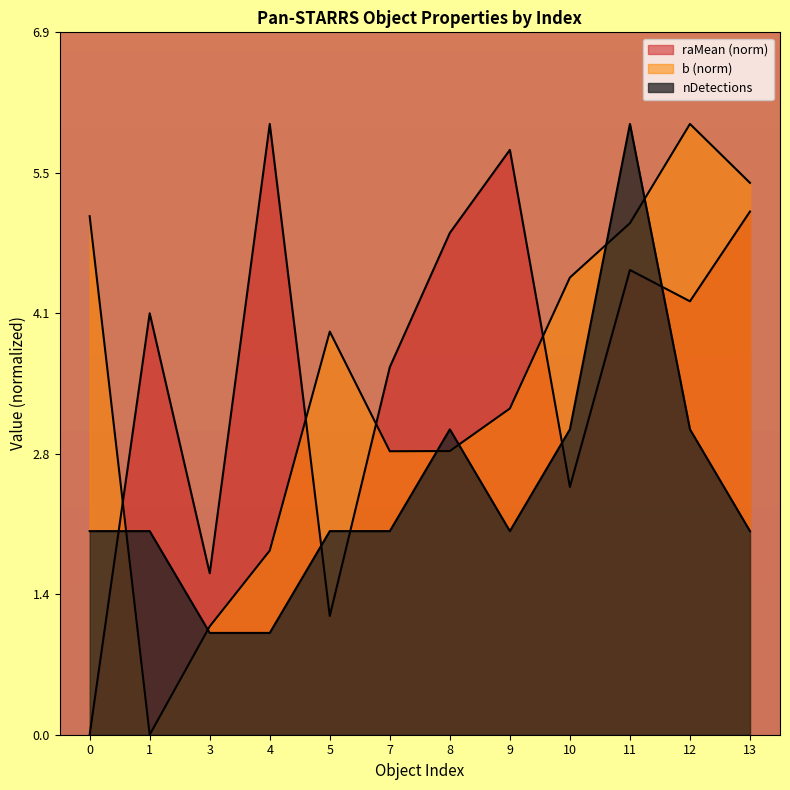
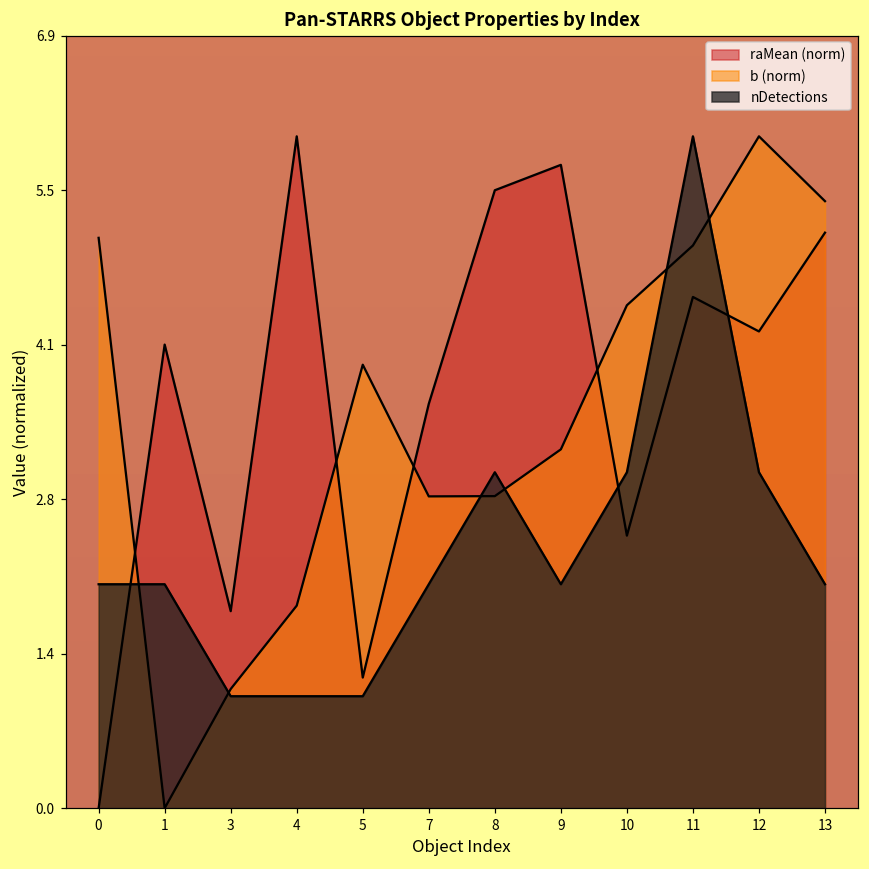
  {
    "raMean (norm)": {
      "0": 0.00,
      "1": 4.14,
-     "3": 1.59,
+     "3": 1.76,
      "4": 6.00,
      "5": 1.17,
      "7": 3.61,
-     "8": 4.93,
+     "8": 5.52,
      "9": 5.75,
      "10": 2.43,
      "11": 4.57,
      "12": 4.26,
      "13": 5.14
    },
    "b (norm)": {
      "0": 5.09,
      "1": 0.00,
      "3": 1.06,
      "4": 1.81,
      "5": 3.96,
      "7": 2.78,
      "8": 2.79,
      "9": 3.20,
      "10": 4.49,
      "11": 5.03,
      "12": 6.00,
      "13": 5.42
    },
    "nDetections": {
      "0": 2,
      "1": 2,
      "3": 1,
      "4": 1,
-     "5": 2,
+     "5": 1,
      "7": 2,
      "8": 3,
      "9": 2,
      "10": 3,
      "11": 6,
      "12": 3,
      "13": 2
    }
  }
